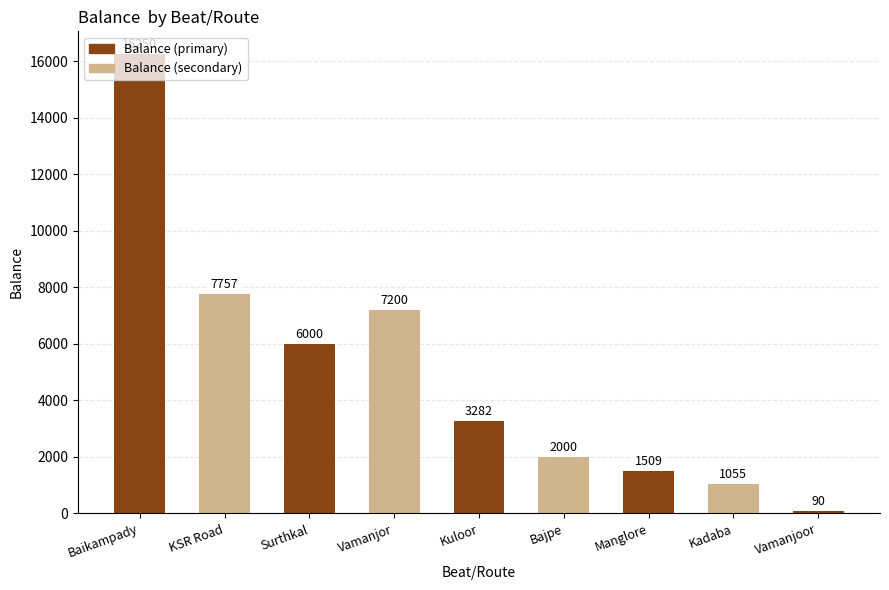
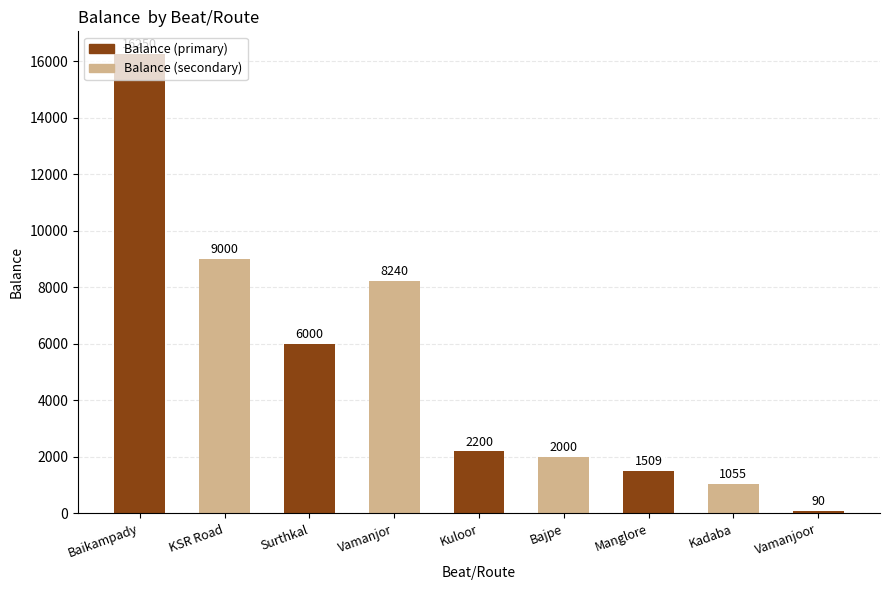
  {
-   "KSR Road": 7757,
-   "Vamanjor": 7200,
-   "Kuloor": 3282
+   "KSR Road": 9000,
+   "Vamanjor": 8240,
+   "Kuloor": 2200
  }
